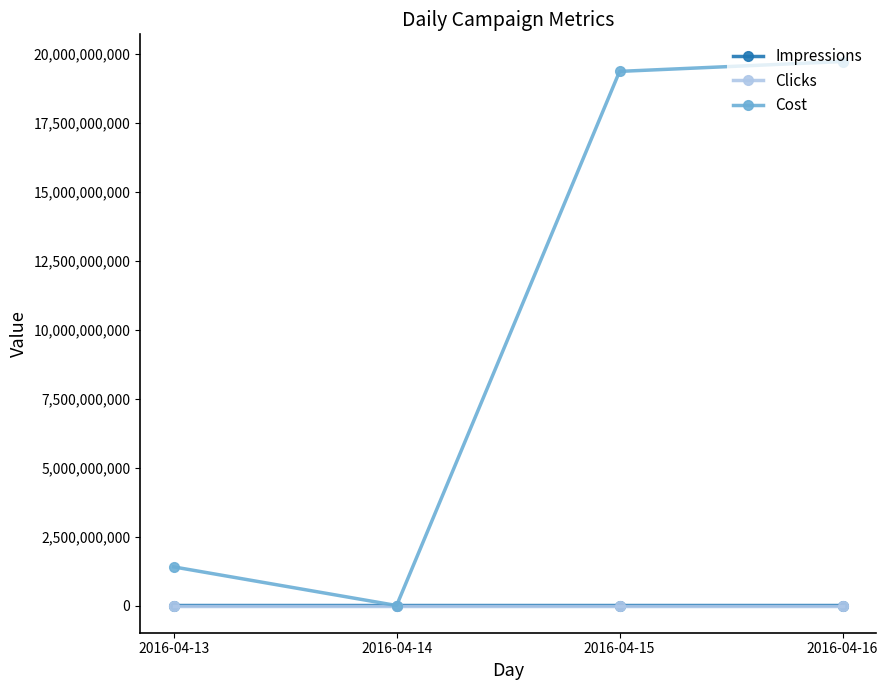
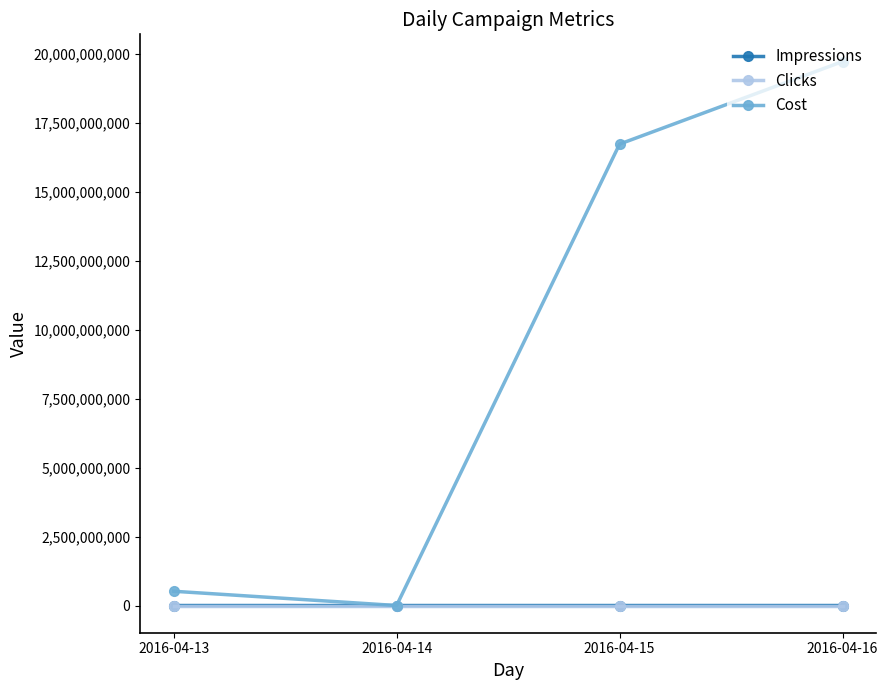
  {
    "Clicks": {
      "2016-04-13": "0",
      "2016-04-15": "0",
      "2016-04-16": "0"
    },
    "Cost": {
-     "2016-04-13": "1,400,000,000",
-     "2016-04-15": "19,400,000,000"
+     "2016-04-13": "500,000,000",
+     "2016-04-15": "16,700,000,000"
    }
  }
